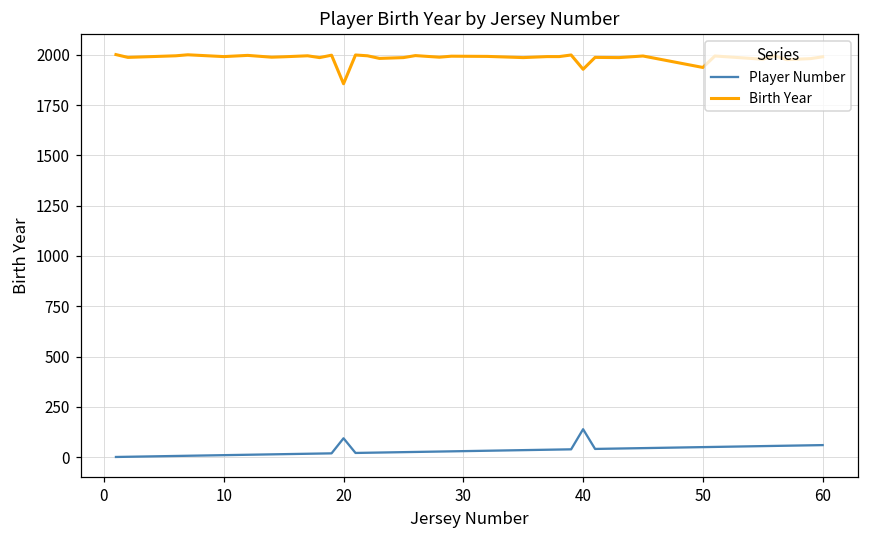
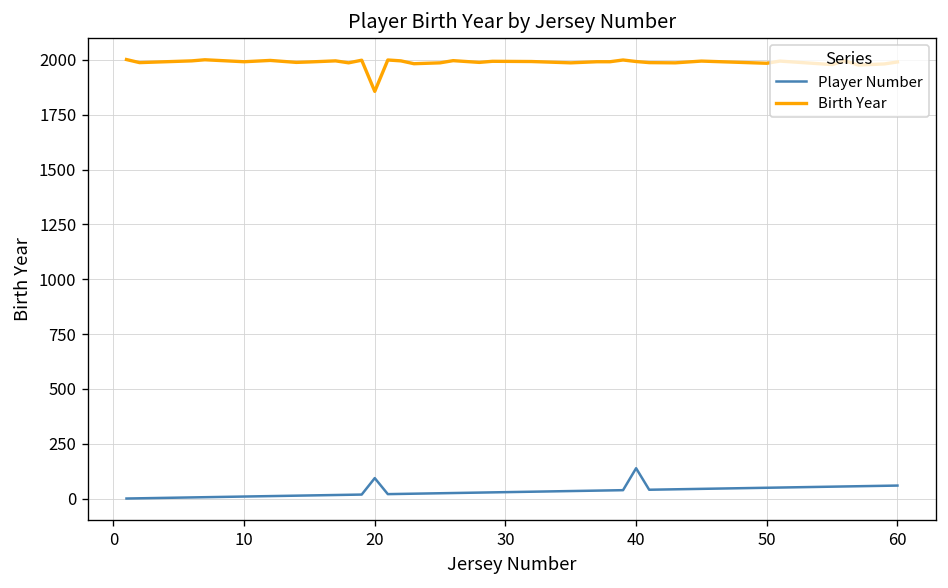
  {
    "Player Number": {
      "10": 10,
      "20": 90,
      "40": 140,
      "50": 50,
      "60": 60
    },
    "Birth Year": {
      "10": 1990,
      "20": 1860,
-     "40": 1930,
-     "50": 1940
+     "40": 1990,
+     "50": 1980
    }
  }
